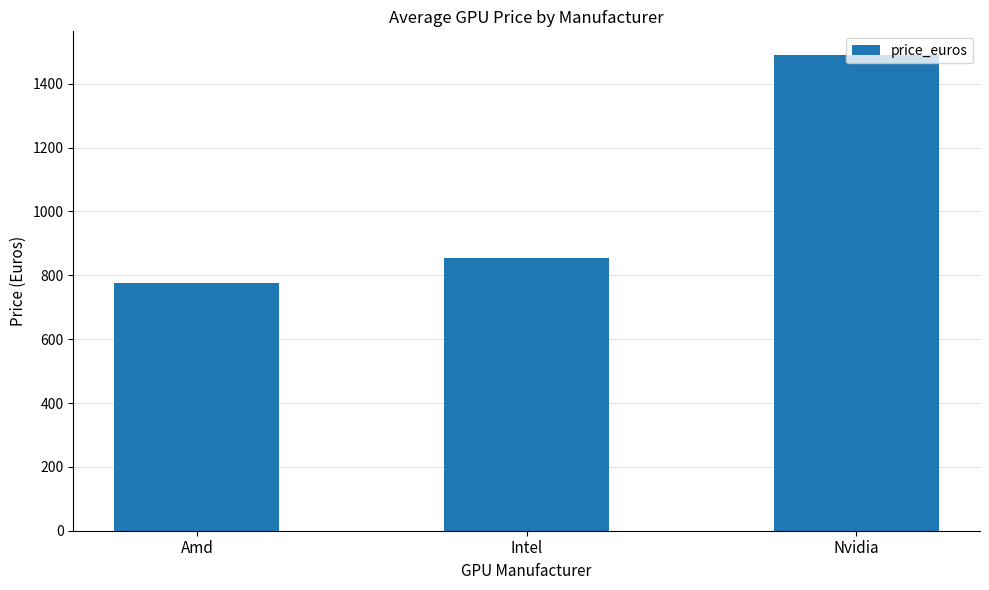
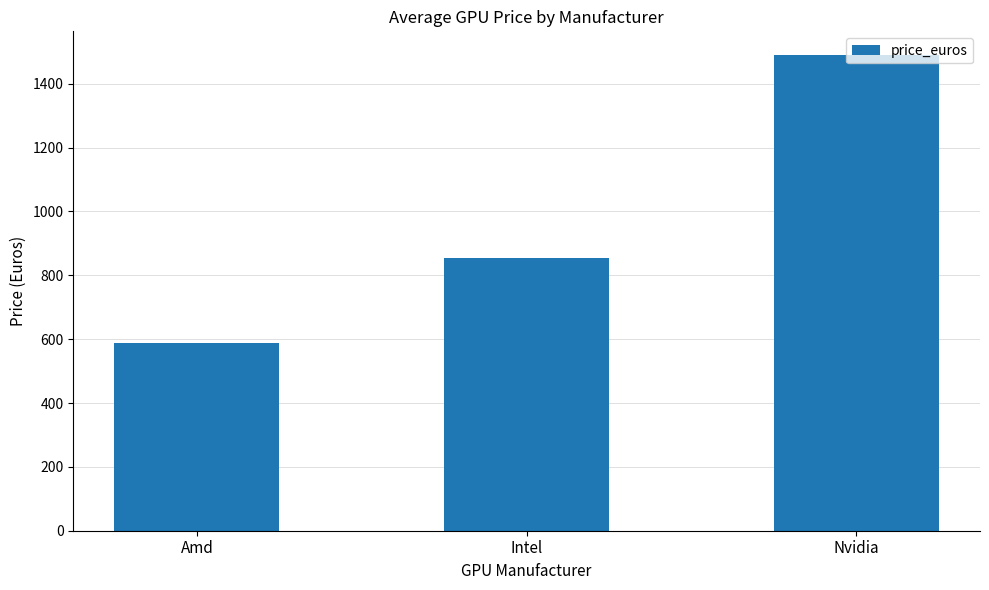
  {
-   "Amd": 780,
+   "Amd": 590,
    "Intel": 860
  }
